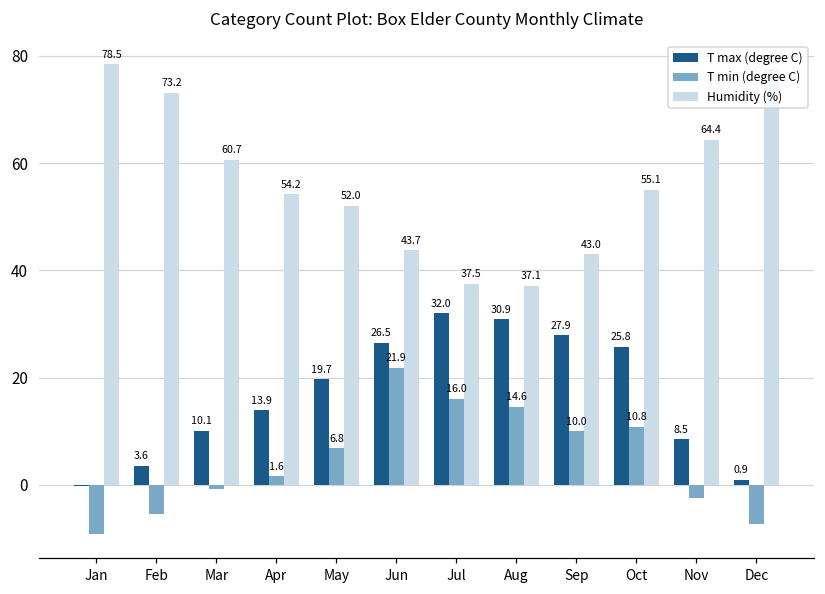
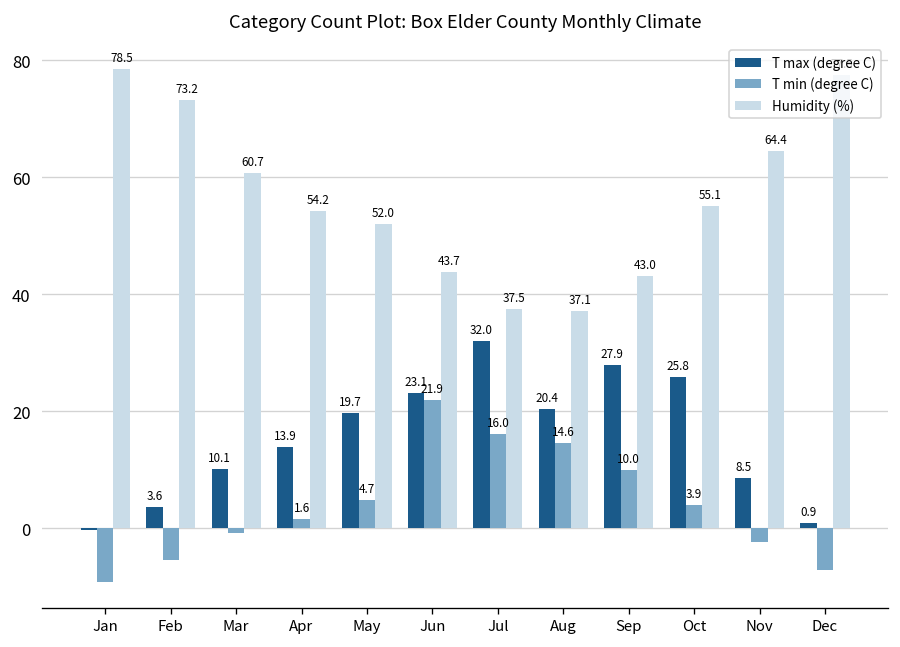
  {
    "T max (degree C)": {
      "Feb": 3.6,
      "Mar": 10.1,
      "Apr": 13.9,
      "May": 19.7,
-     "Jun": 26.5,
+     "Jun": 23.1,
      "Jul": 32.0,
-     "Aug": 30.9,
+     "Aug": 20.4,
      "Sep": 27.9,
      "Oct": 25.8,
      "Nov": 8.5,
      "Dec": 0.9
    },
    "T min (degree C)": {
      "Apr": 1.6,
-     "May": 6.8,
+     "May": 4.7,
      "Jun": 21.9,
      "Jul": 16.0,
      "Aug": 14.6,
      "Sep": 10.0,
-     "Oct": 10.8
+     "Oct": 3.9
    },
    "Humidity (%)": {
      "Jan": 78.5,
      "Feb": 73.2,
      "Mar": 60.7,
      "Apr": 54.2,
      "May": 52.0,
      "Jun": 43.7,
      "Jul": 37.5,
      "Aug": 37.1,
      "Sep": 43.0,
      "Oct": 55.1,
      "Nov": 64.4
    }
  }
